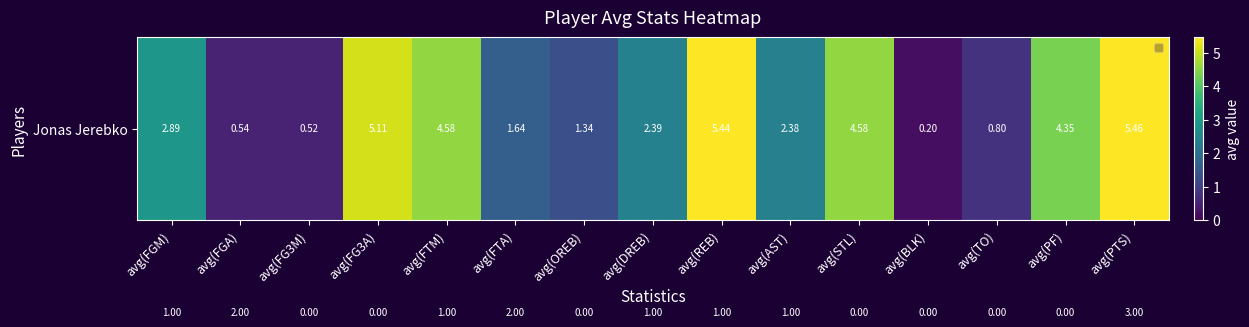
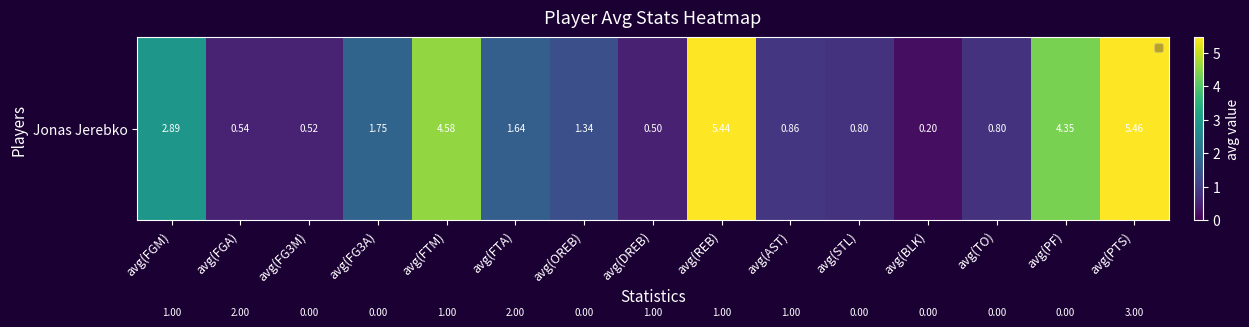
  {
    "Jonas Jerebko": {
      "avg(FGM)": 2.89,
      "avg(FGA)": 0.54,
      "avg(FG3M)": 0.52,
-     "avg(FG3A)": 5.11,
+     "avg(FG3A)": 1.75,
      "avg(FTM)": 4.58,
      "avg(FTA)": 1.64,
      "avg(OREB)": 1.34,
-     "avg(DREB)": 2.39,
+     "avg(DREB)": 0.50,
      "avg(REB)": 5.44,
-     "avg(AST)": 2.38,
-     "avg(STL)": 4.58,
+     "avg(AST)": 0.86,
+     "avg(STL)": 0.80,
      "avg(BLK)": 0.20,
      "avg(TO)": 0.80,
      "avg(PF)": 4.35,
      "avg(PTS)": 5.46
    }
  }
